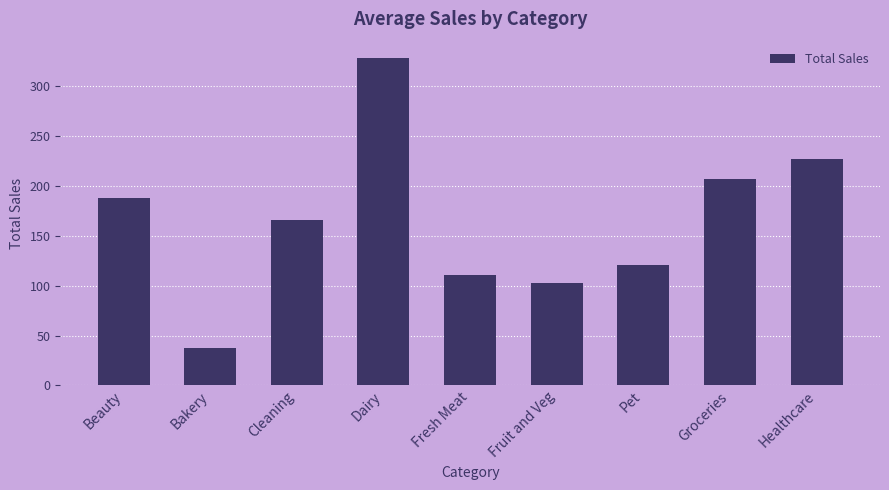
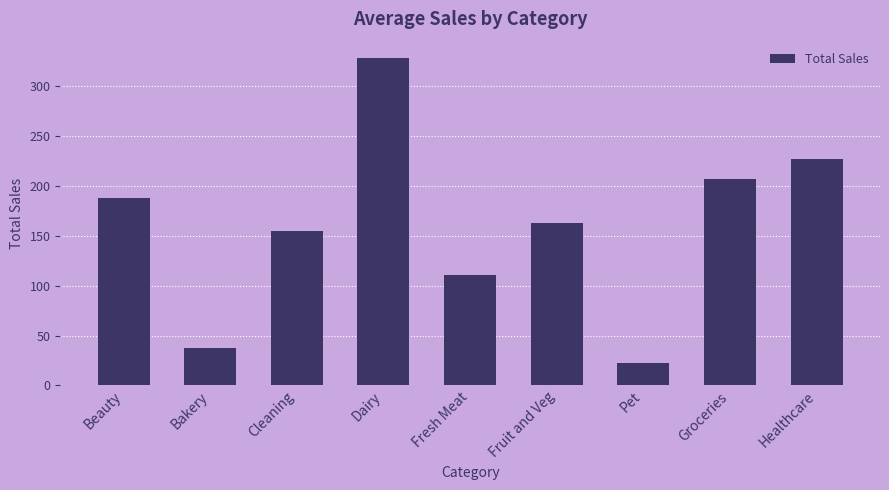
  {
    "Beauty": 190,
    "Bakery": 40,
-   "Cleaning": 170,
+   "Cleaning": 160,
    "Dairy": 330,
    "Fresh Meat": 110,
-   "Fruit and Veg": 100,
-   "Pet": 120,
+   "Fruit and Veg": 160,
+   "Pet": 20,
    "Groceries": 210,
    "Healthcare": 230
  }
